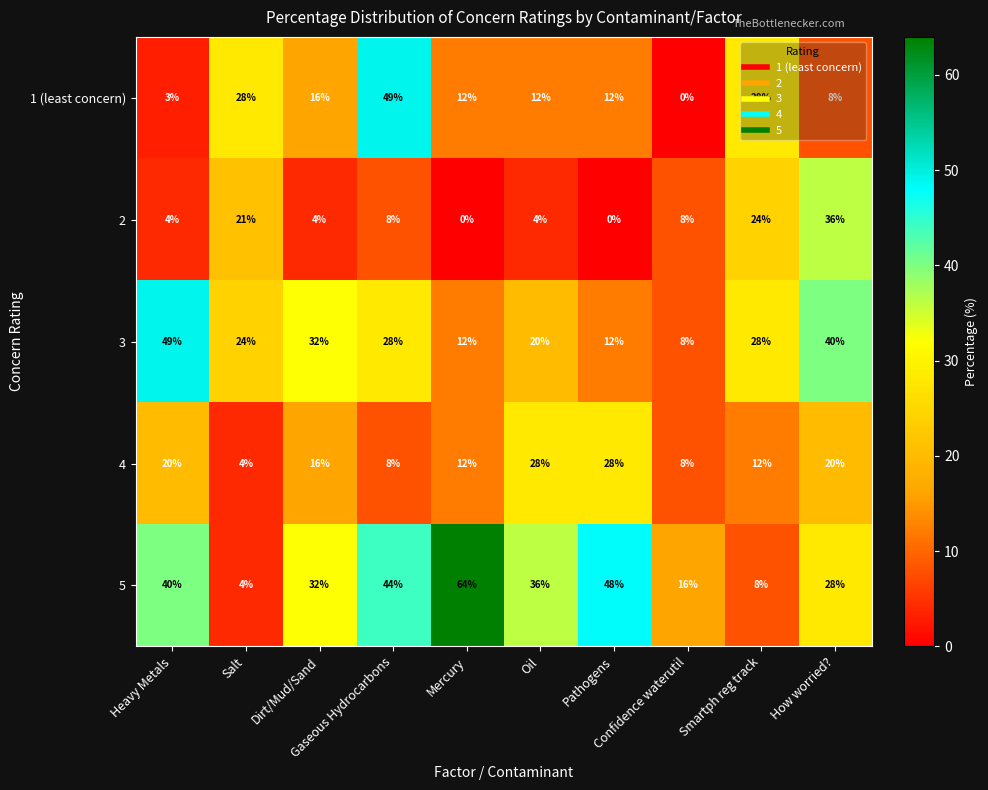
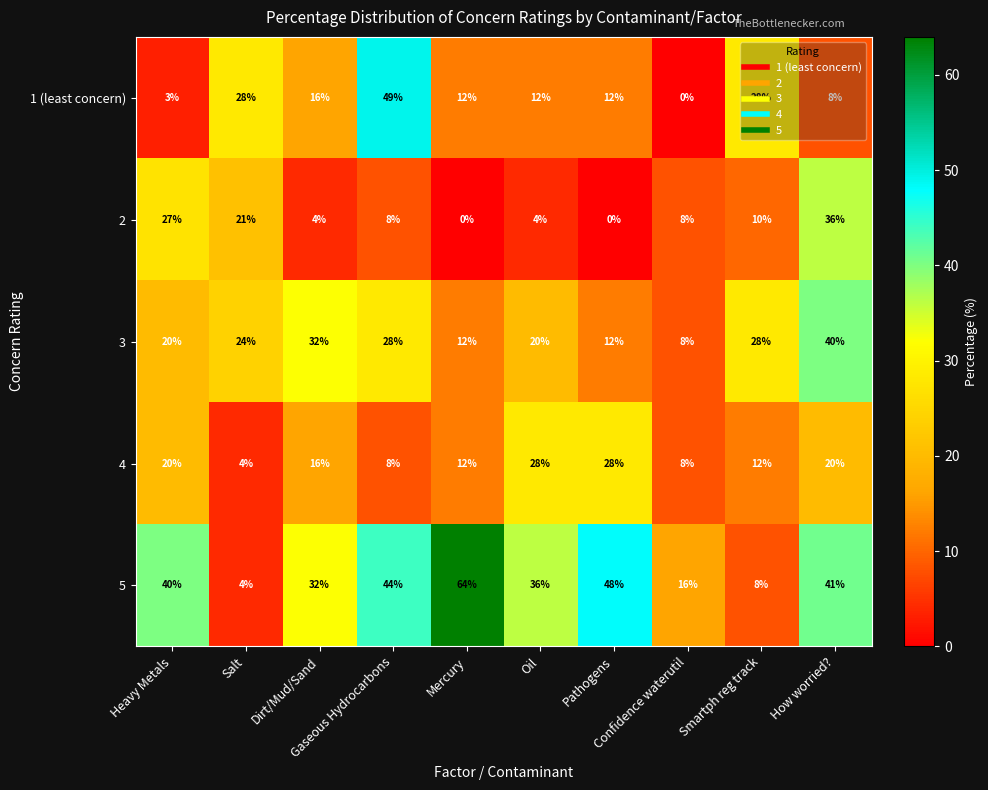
  {
    "1 (least concern)": {
      "Heavy Metals": "3%",
      "Salt": "28%",
      "Dirt/Mud/Sand": "16%",
      "Gaseous Hydrocarbons": "49%",
      "Mercury": "12%",
      "Oil": "12%",
      "Pathogens": "12%",
      "Confidence waterutil": "0%"
    },
    "2": {
-     "Heavy Metals": "4%",
+     "Heavy Metals": "27%",
      "Salt": "21%",
      "Dirt/Mud/Sand": "4%",
      "Gaseous Hydrocarbons": "8%",
      "Mercury": "0%",
      "Oil": "4%",
      "Pathogens": "0%",
      "Confidence waterutil": "8%",
-     "Smartph reg track": "24%",
+     "Smartph reg track": "10%",
      "How worried?": "36%"
    },
    "3": {
-     "Heavy Metals": "49%",
+     "Heavy Metals": "20%",
      "Salt": "24%",
      "Dirt/Mud/Sand": "32%",
      "Gaseous Hydrocarbons": "28%",
      "Mercury": "12%",
      "Oil": "20%",
      "Pathogens": "12%",
      "Confidence waterutil": "8%",
      "Smartph reg track": "28%",
      "How worried?": "40%"
    },
    "4": {
      "Heavy Metals": "20%",
      "Salt": "4%",
      "Dirt/Mud/Sand": "16%",
      "Gaseous Hydrocarbons": "8%",
      "Mercury": "12%",
      "Oil": "28%",
      "Pathogens": "28%",
      "Confidence waterutil": "8%",
      "Smartph reg track": "12%",
      "How worried?": "20%"
    },
    "5": {
      "Heavy Metals": "40%",
      "Salt": "4%",
      "Dirt/Mud/Sand": "32%",
      "Gaseous Hydrocarbons": "44%",
      "Mercury": "64%",
      "Oil": "36%",
      "Pathogens": "48%",
      "Confidence waterutil": "16%",
      "Smartph reg track": "8%",
-     "How worried?": "28%"
+     "How worried?": "41%"
    }
  }
